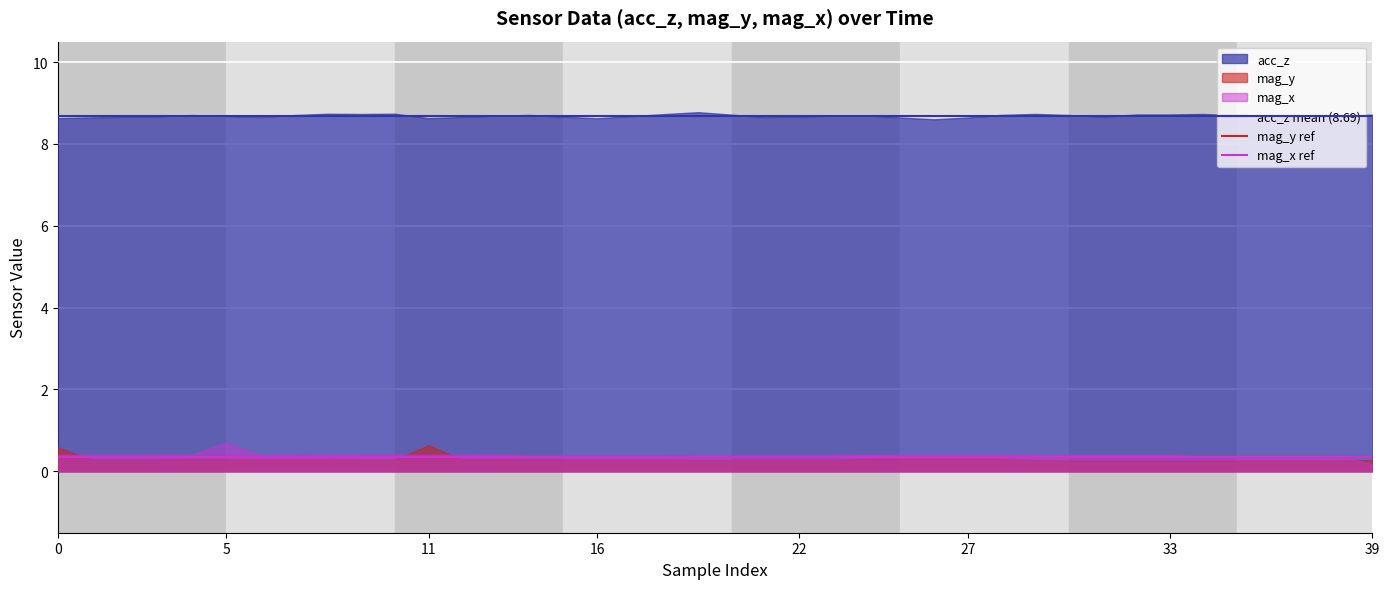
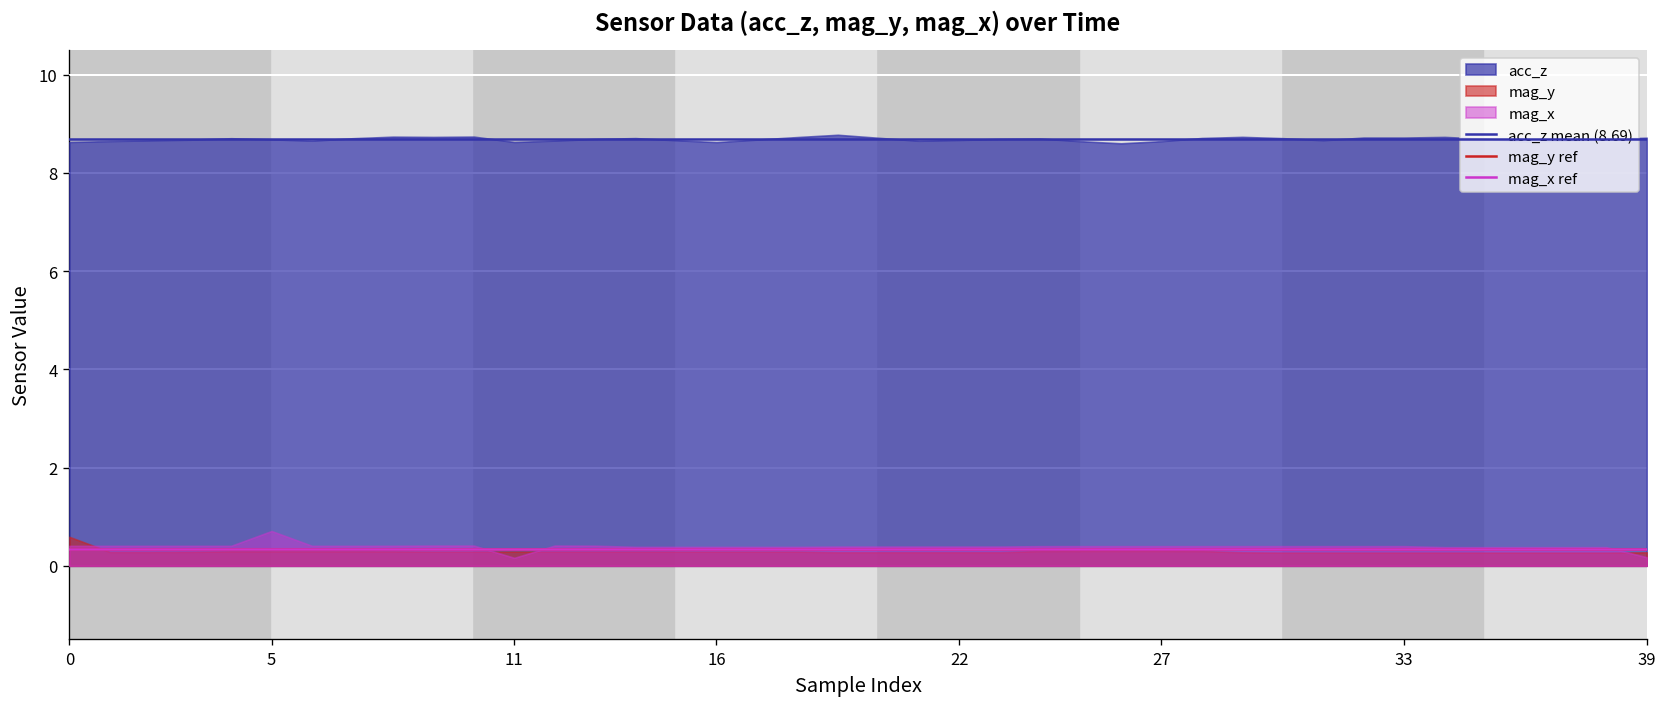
  {
    "acc_z": {
      "0": 8.6,
      "5": 8.7,
      "11": 8.6,
      "16": 8.6,
      "22": 8.7,
      "27": 8.6,
      "33": 8.7,
      "39": 8.7
    },
    "mag_y": {
      "0": 0.6,
      "5": 0.3,
-     "11": 0.6,
+     "11": 0.3,
      "16": 0.3,
      "22": 0.3,
      "27": 0.3,
      "33": 0.3,
      "39": 0.3
    },
    "mag_x": {
      "0": 0.4,
      "5": 0.7,
-     "11": 0.4,
+     "11": 0.2,
      "16": 0.4,
      "22": 0.4,
      "27": 0.4,
      "33": 0.4,
      "39": 0.2
    }
  }
